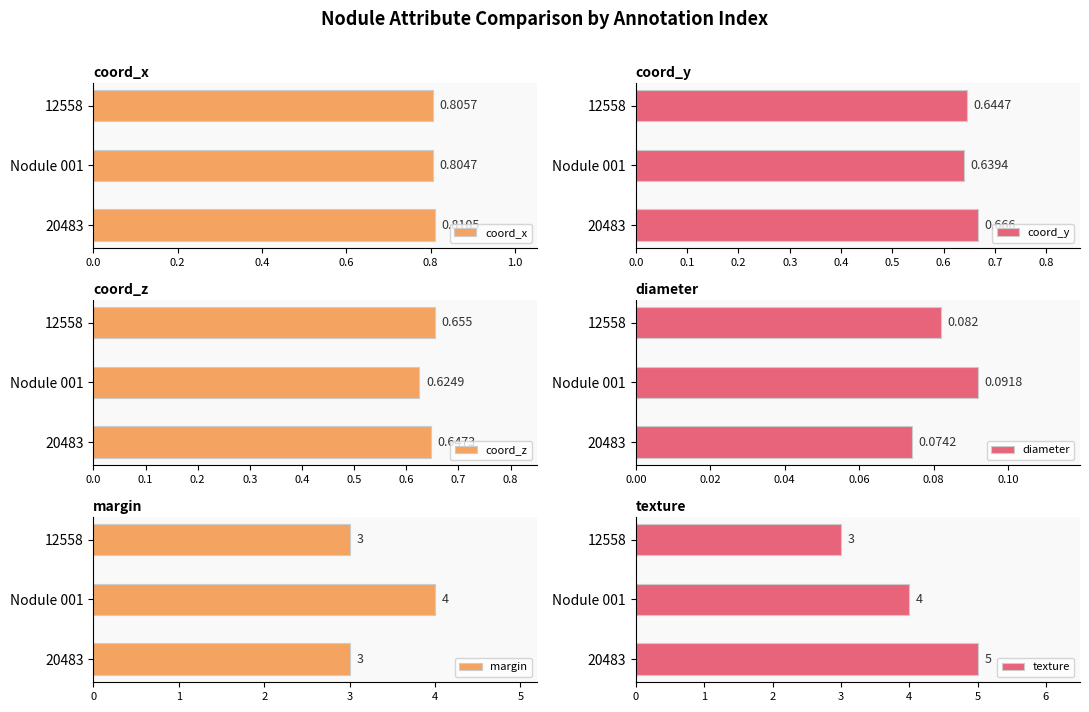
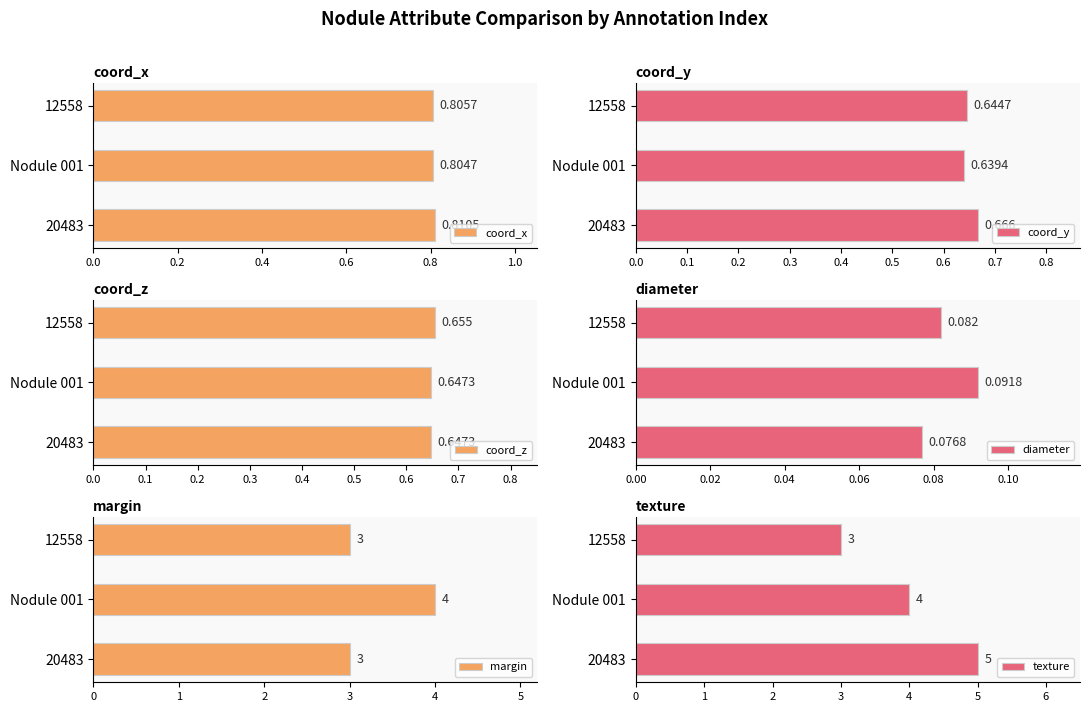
  {
    "coord_x": {
      "12558": 0.8057,
      "Nodule 001": 0.8047
    },
    "coord_y": {
      "12558": 0.6447,
      "Nodule 001": 0.6394
    },
    "coord_z": {
      "12558": 0.655,
-     "Nodule 001": 0.6249
+     "Nodule 001": 0.6473
    },
    "diameter": {
      "12558": 0.082,
      "Nodule 001": 0.0918,
-     "20483": 0.0742
+     "20483": 0.0768
    },
    "margin": {
      "12558": 3,
      "Nodule 001": 4,
      "20483": 3
    },
    "texture": {
      "12558": 3,
      "Nodule 001": 4,
      "20483": 5
    }
  }
